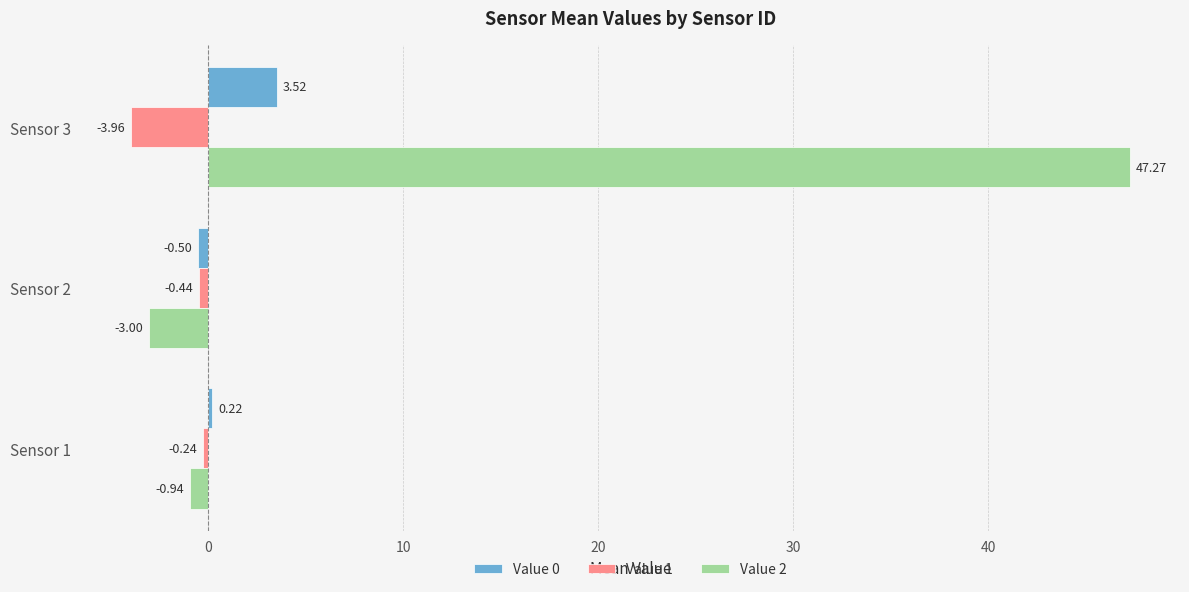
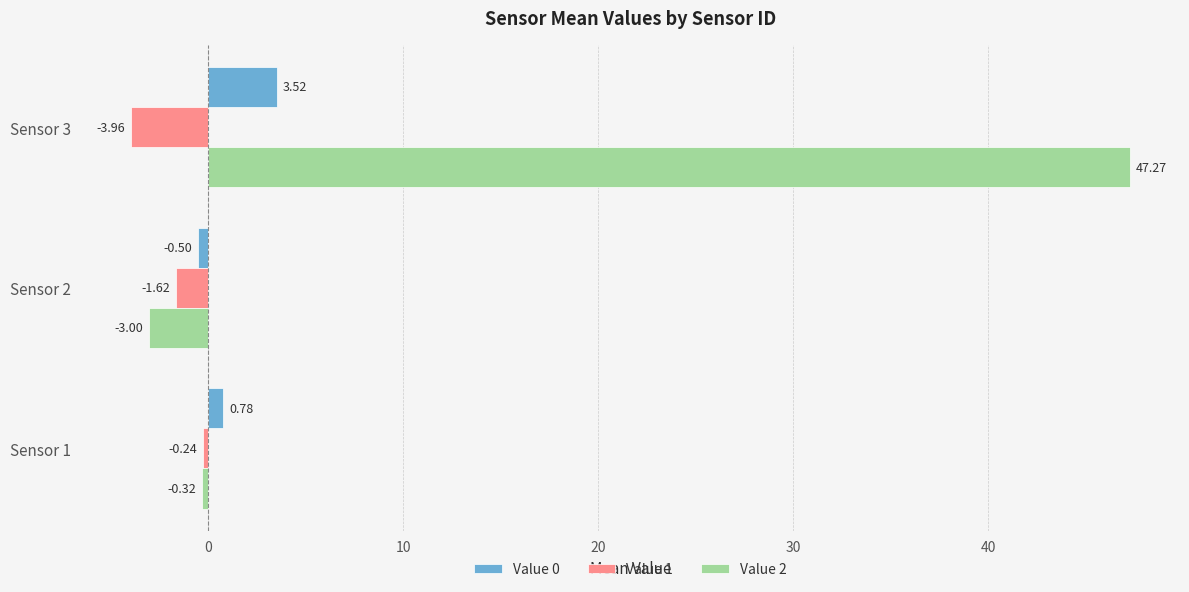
  {
    "Value 0": {
      "Sensor 3": 3.52,
      "Sensor 2": -0.50,
-     "Sensor 1": 0.22
+     "Sensor 1": 0.78
    },
    "Value 1": {
      "Sensor 3": -3.96,
-     "Sensor 2": -0.44,
+     "Sensor 2": -1.62,
      "Sensor 1": -0.24
    },
    "Value 2": {
      "Sensor 3": 47.27,
      "Sensor 2": -3.00,
-     "Sensor 1": -0.94
+     "Sensor 1": -0.32
    }
  }
